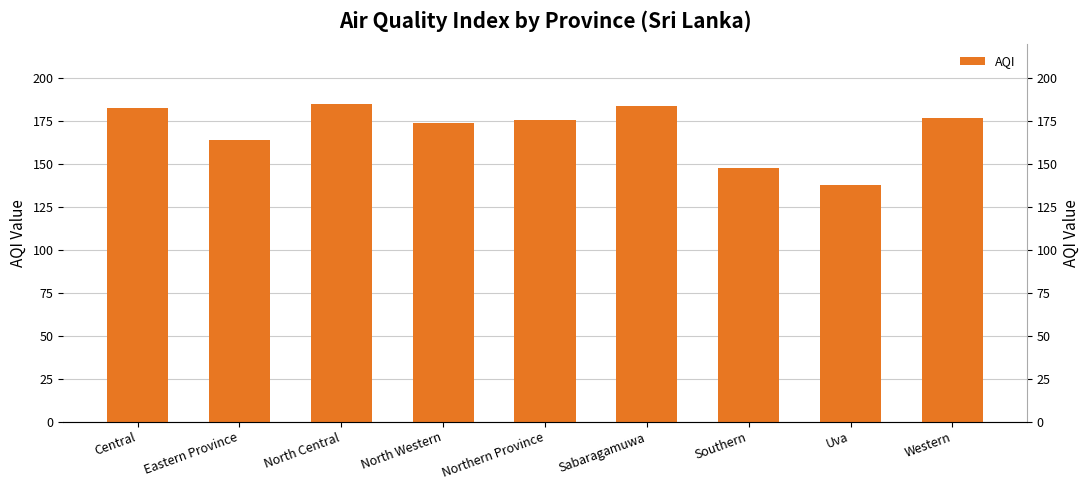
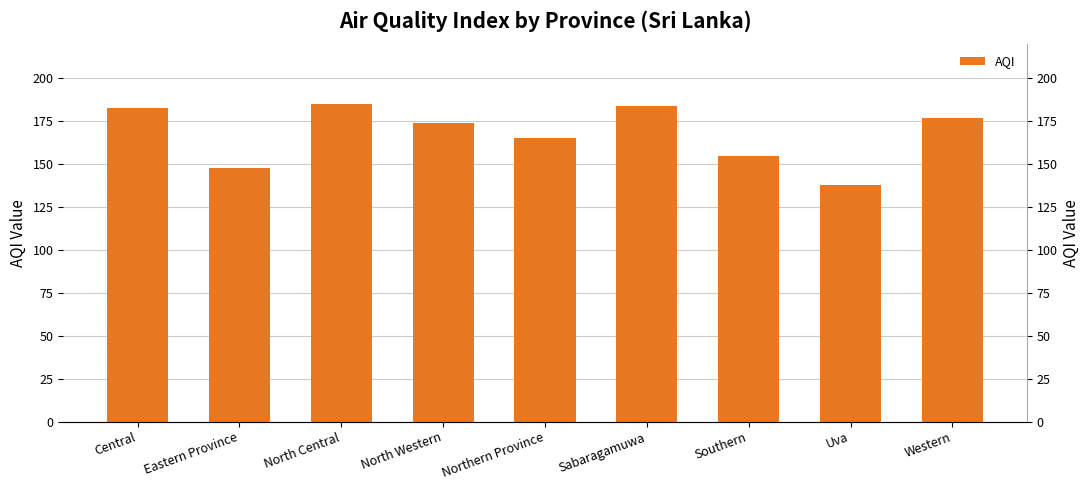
  {
    "Central": 183,
-   "Eastern Province": 164,
+   "Eastern Province": 148,
    "North Central": 185,
    "North Western": 174,
-   "Northern Province": 176,
+   "Northern Province": 165,
    "Sabaragamuwa": 184,
-   "Southern": 148,
+   "Southern": 155,
    "Uva": 138,
    "Western": 177
  }
